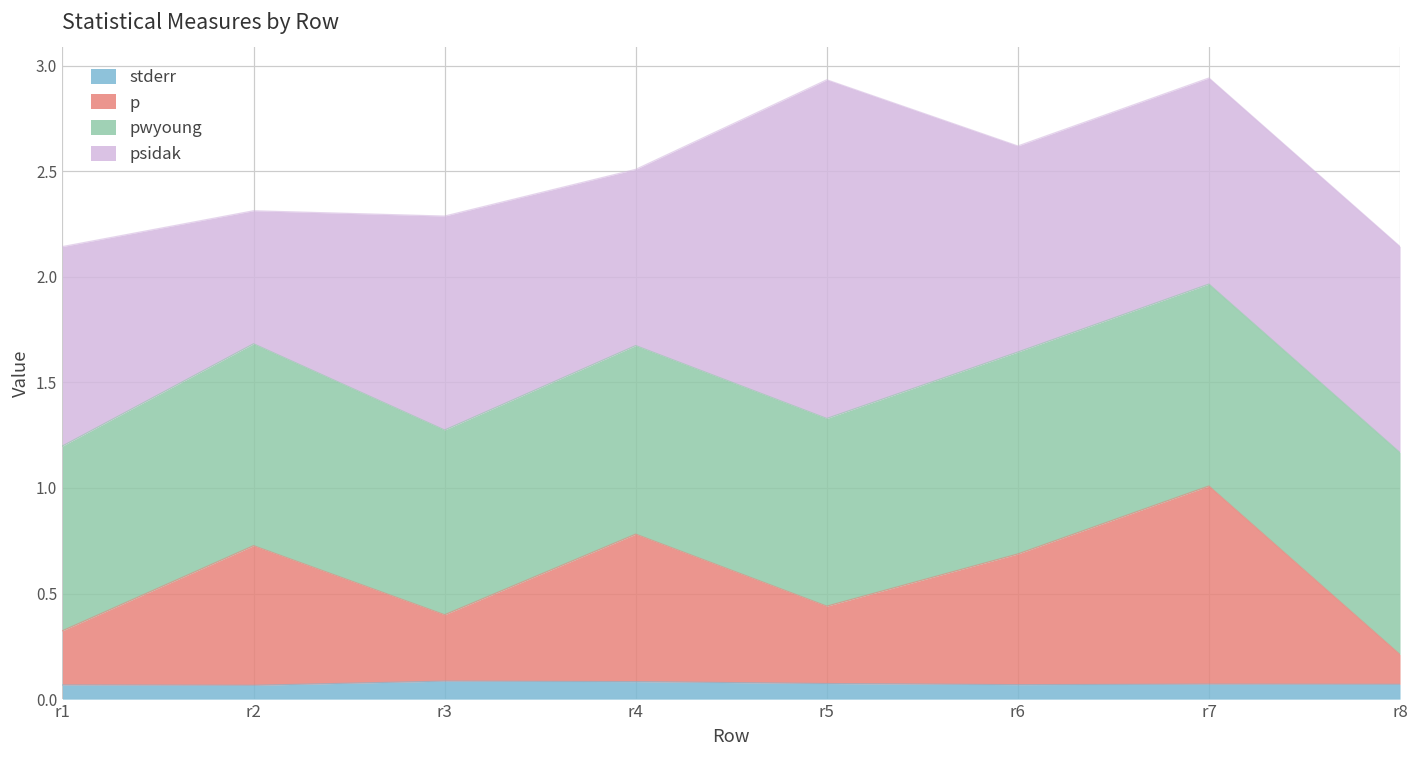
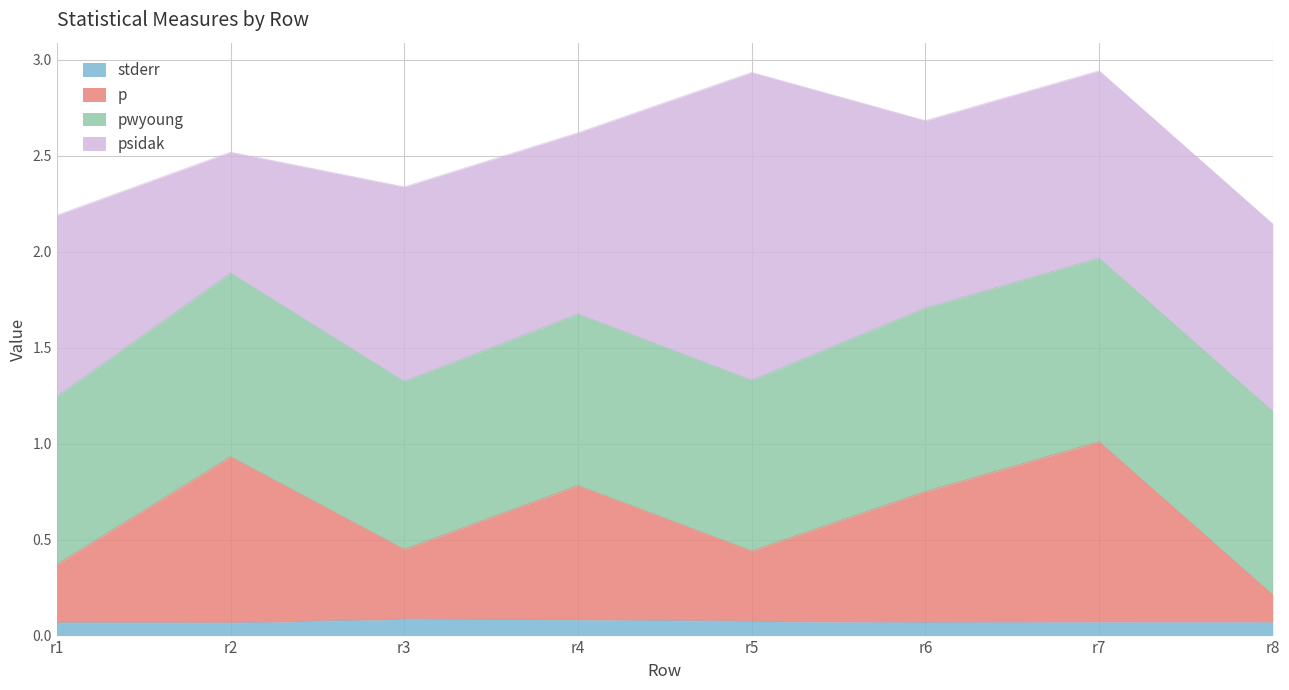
  {
    "p": {
-     "r1": 0.26,
-     "r2": 0.66,
-     "r3": 0.31,
+     "r1": 0.30,
+     "r2": 0.87,
+     "r3": 0.36,
      "r4": 0.70,
      "r5": 0.37,
-     "r6": 0.62,
+     "r6": 0.68,
      "r7": 0.94,
      "r8": 0.14
    },
    "psidak": {
      "r1": 0.94,
      "r2": 0.63,
      "r3": 1.01,
-     "r4": 0.83,
+     "r4": 0.94,
      "r5": 1.60,
      "r6": 0.98,
      "r7": 0.98,
      "r8": 0.98
    }
  }
